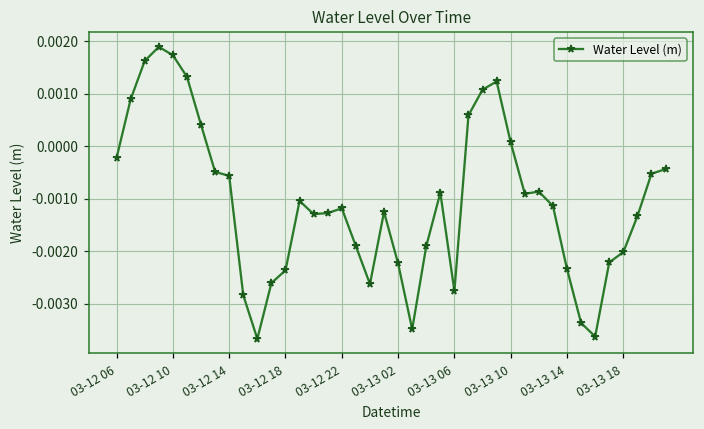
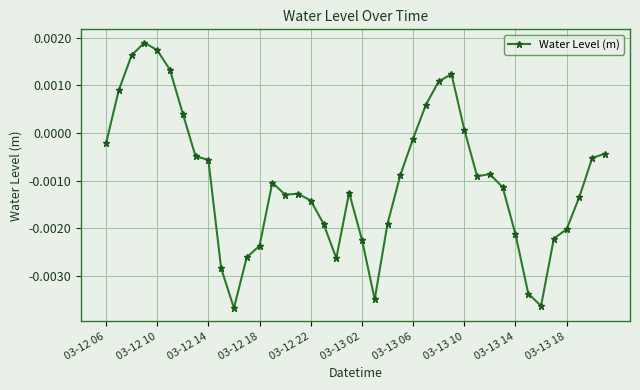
  {
    "03-12 06": -0.0002,
    "03-12 10": 0.0017,
    "03-12 14": -0.0006,
    "03-12 18": -0.0024,
-   "03-12 22": -0.0012,
+   "03-12 22": -0.0014,
    "03-13 02": -0.0022,
-   "03-13 06": -0.0028,
+   "03-13 06": -0.0001,
    "03-13 10": 0.0001,
-   "03-13 14": -0.0023,
+   "03-13 14": -0.0021,
    "03-13 18": -0.0020
  }
